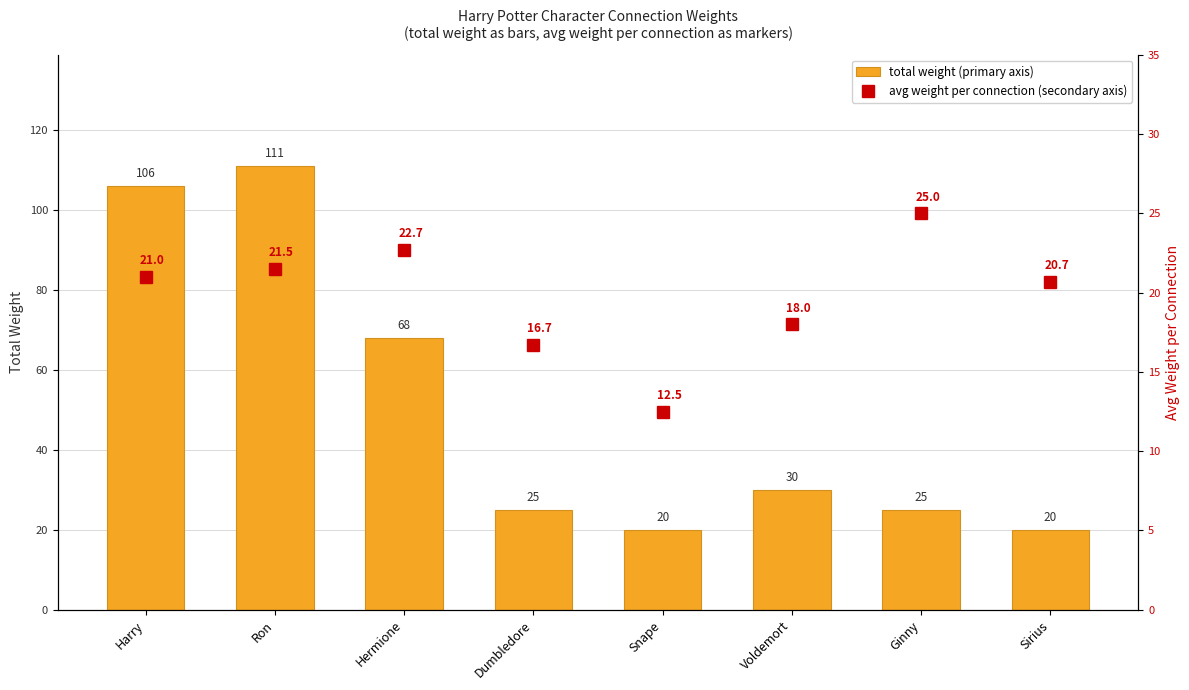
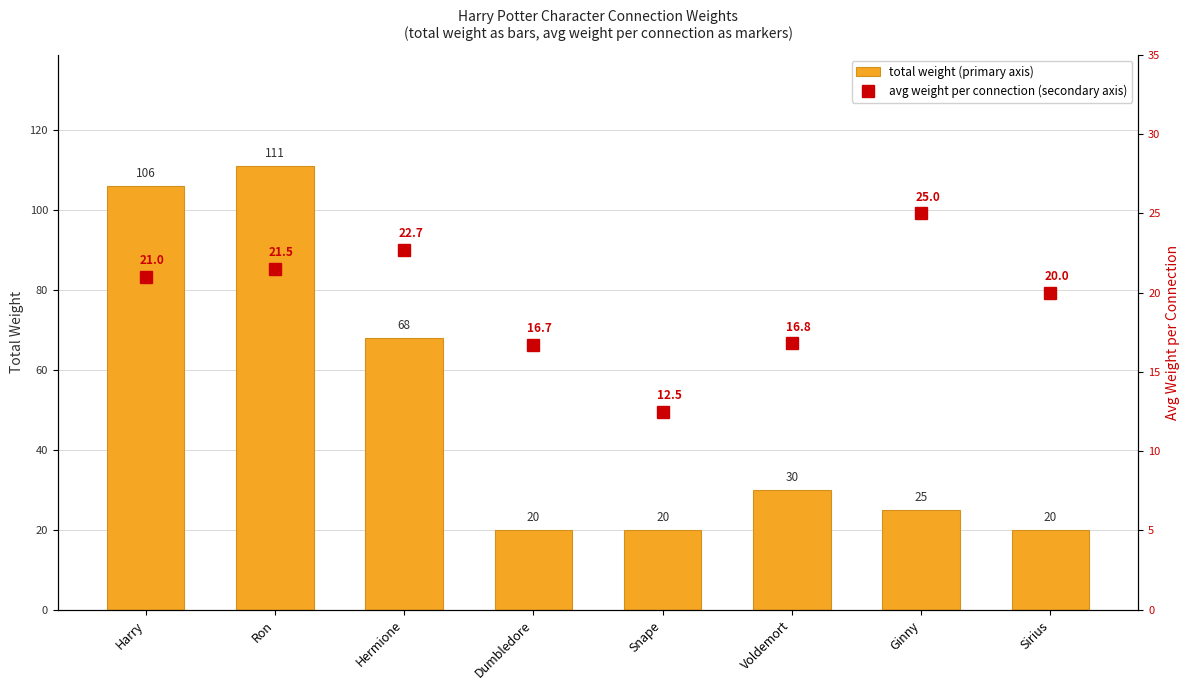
  {
    "total weight (primary axis)": {
      "Harry": 106,
      "Ron": 111,
      "Hermione": 68,
-     "Dumbledore": 25,
+     "Dumbledore": 20,
      "Snape": 20,
      "Voldemort": 30,
      "Ginny": 25,
      "Sirius": 20
    },
    "avg weight per connection (secondary axis)": {
      "Harry": 21.0,
      "Ron": 21.5,
      "Hermione": 22.7,
      "Dumbledore": 16.7,
      "Snape": 12.5,
-     "Voldemort": 18.0,
+     "Voldemort": 16.8,
      "Ginny": 25.0,
-     "Sirius": 20.7
+     "Sirius": 20.0
    }
  }
